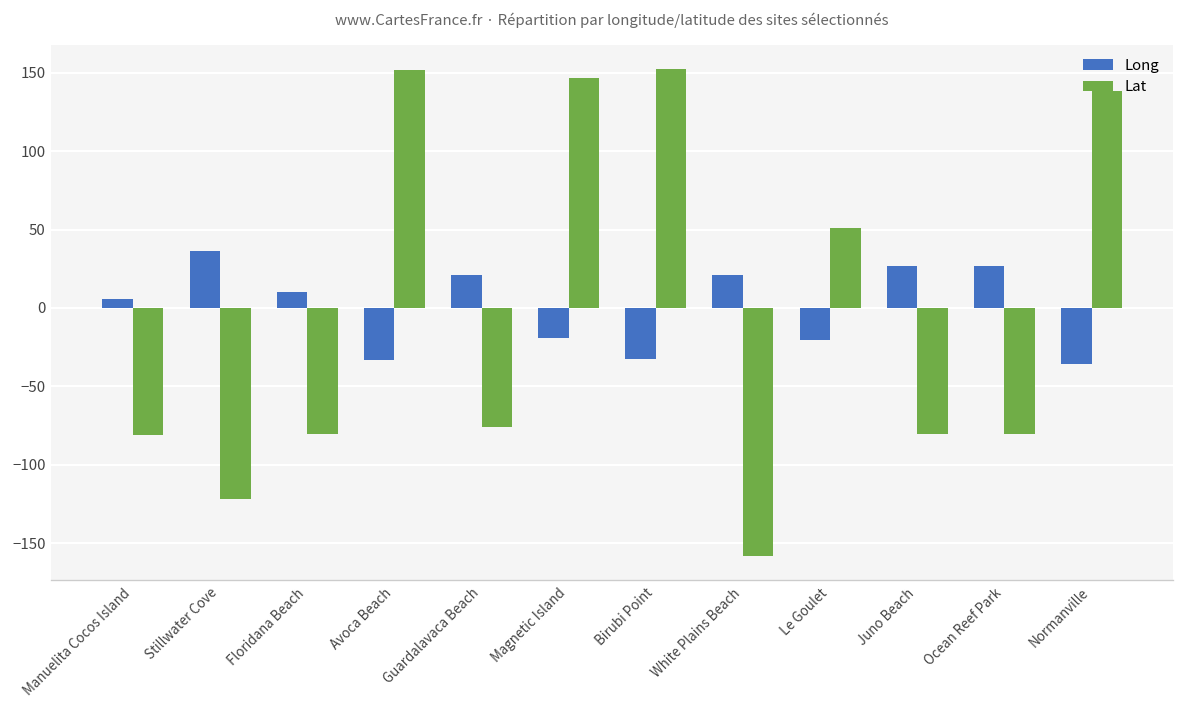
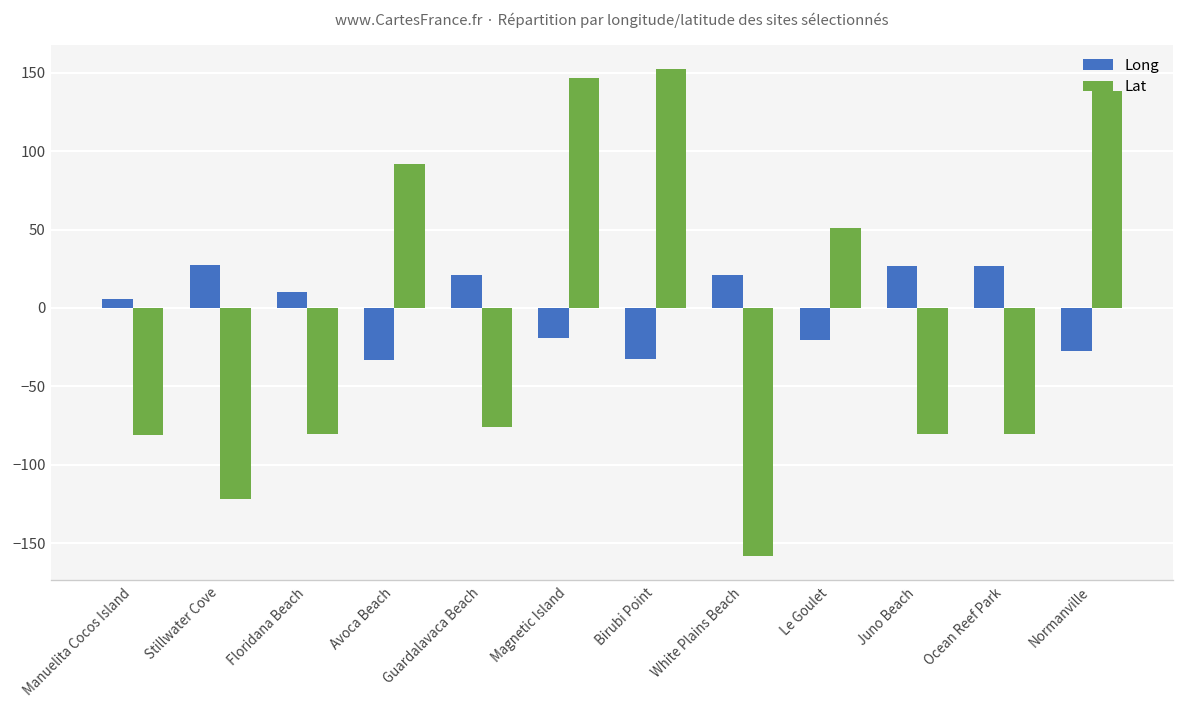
  {
    "Long": {
      "Manuelita Cocos Island": 6,
-     "Stillwater Cove": 37,
+     "Stillwater Cove": 28,
      "Floridana Beach": 10,
      "Avoca Beach": -33,
      "Guardalavaca Beach": 21,
      "Magnetic Island": -19,
      "Birubi Point": -33,
      "White Plains Beach": 21,
      "Le Goulet": -20,
      "Juno Beach": 27,
      "Ocean Reef Park": 27,
-     "Normanville": -35
+     "Normanville": -28
    },
    "Lat": {
      "Manuelita Cocos Island": -81,
      "Stillwater Cove": -122,
      "Floridana Beach": -81,
-     "Avoca Beach": 151,
+     "Avoca Beach": 92,
      "Guardalavaca Beach": -76,
      "Magnetic Island": 147,
      "Birubi Point": 152,
      "White Plains Beach": -158,
      "Le Goulet": 51,
      "Juno Beach": -80,
      "Ocean Reef Park": -80,
      "Normanville": 138
    }
  }
